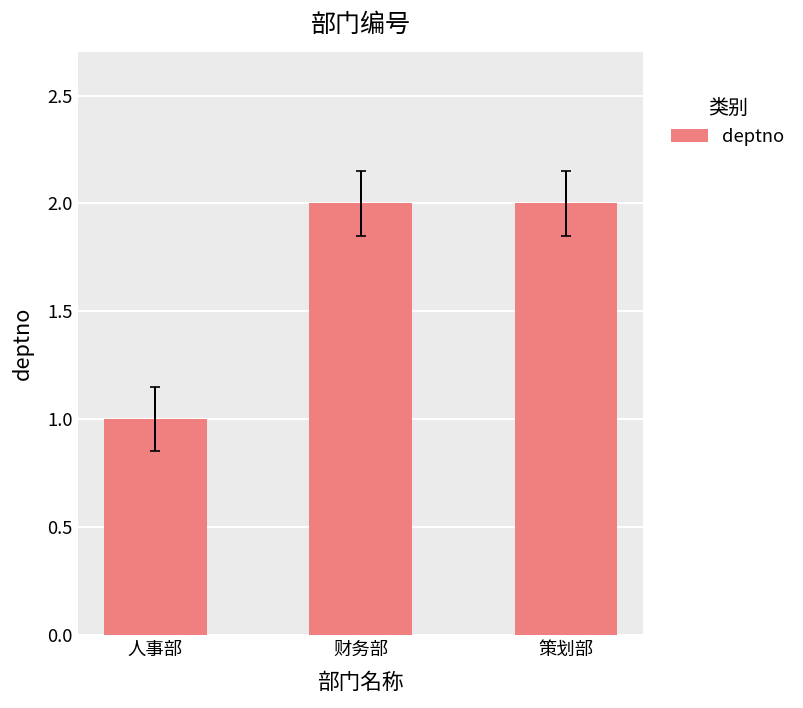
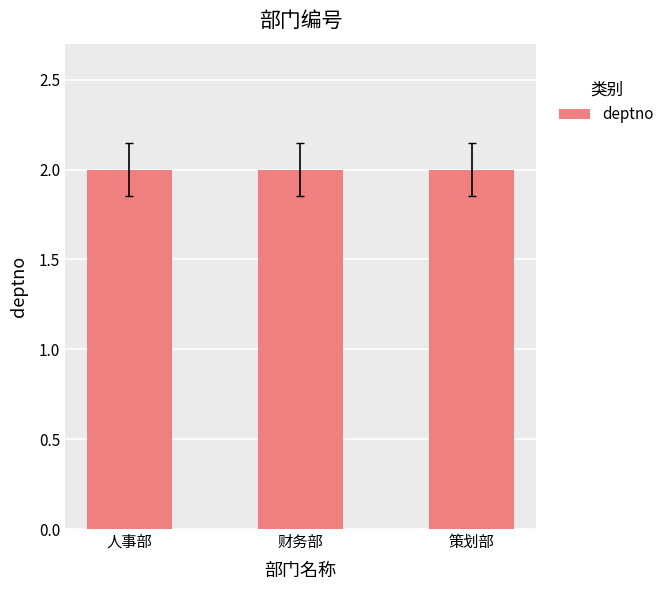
  {
    "deptno": {
-     "人事部": 1,
+     "人事部": 2,
      "财务部": 2,
      "策划部": 2
    }
  }
